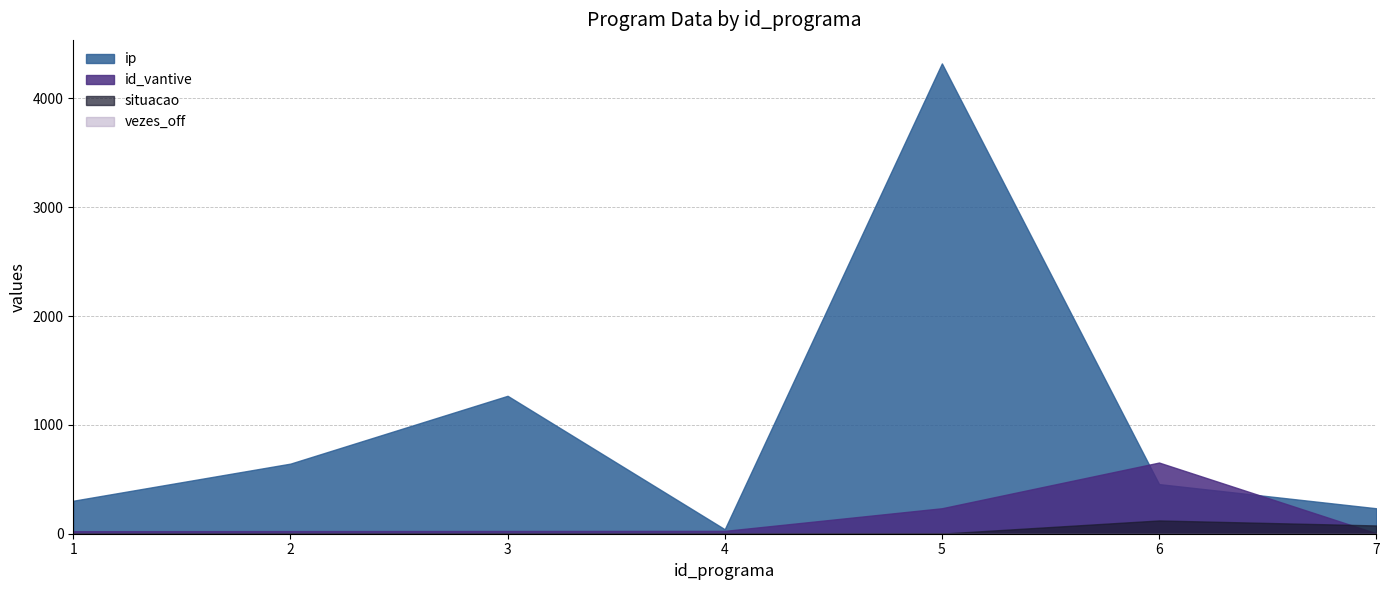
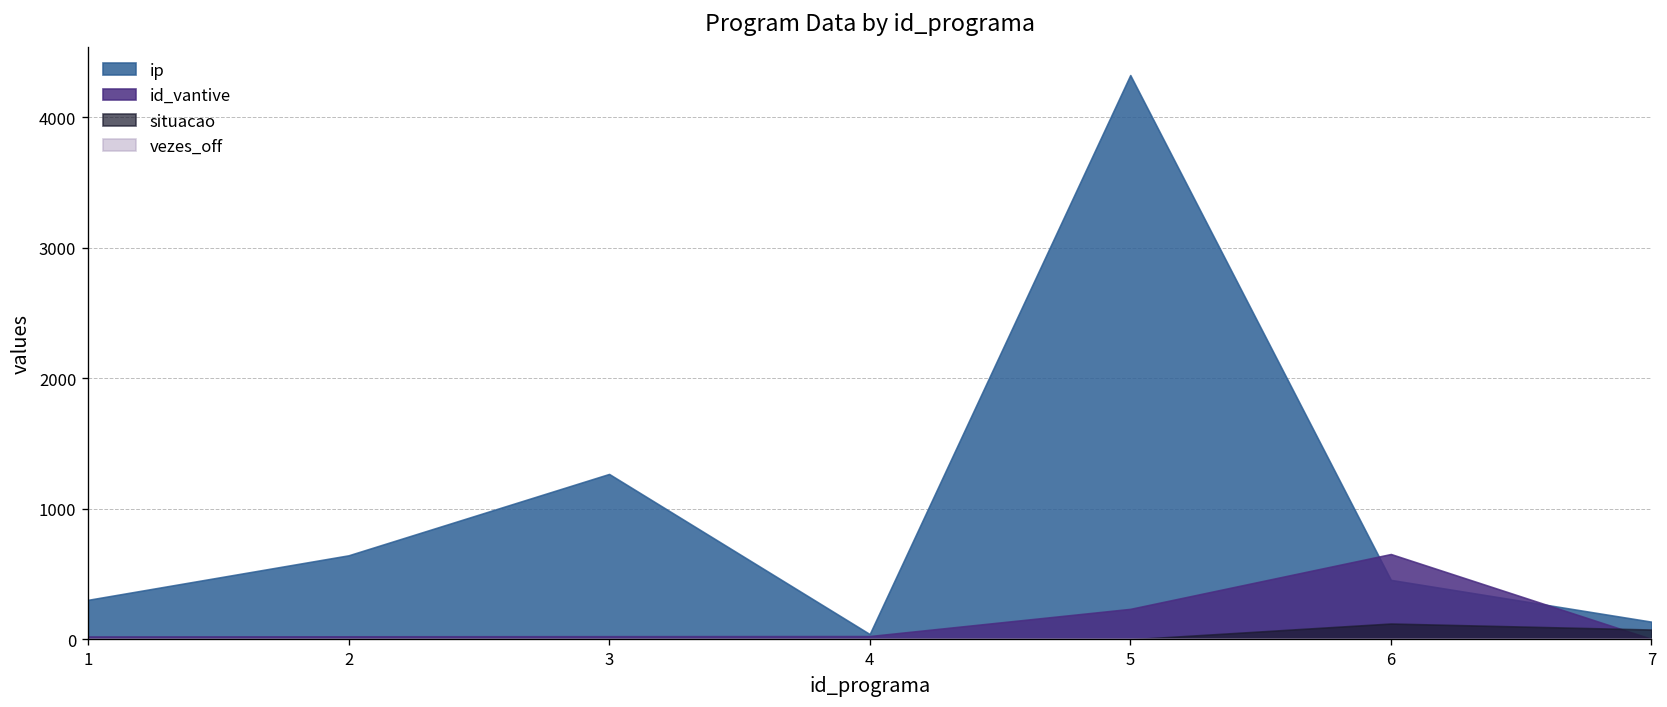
  {
    "ip": {
      "1": 300,
      "2": 640,
      "3": 1270,
      "5": 4320,
      "6": 460,
-     "7": 230
+     "7": 140
    },
    "id_vantive": {
      "3": 30,
      "5": 230,
      "6": 650
    },
    "situacao": {
      "6": 120,
      "7": 80
    },
    "vezes_off": {
      "6": 0
    }
  }
